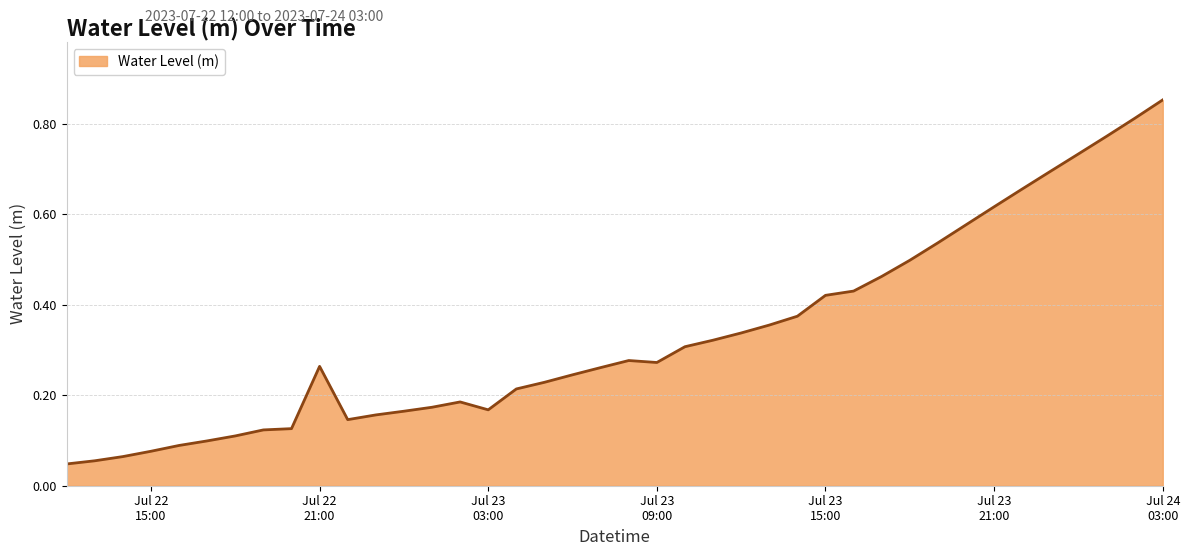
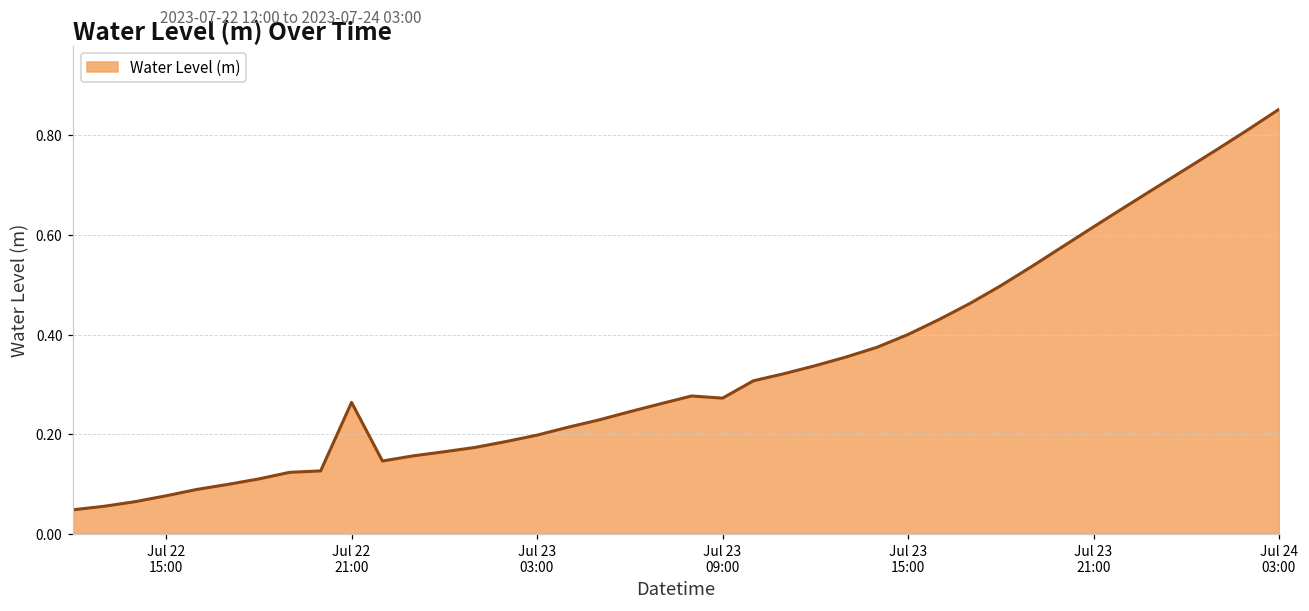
  {
    "Jul 22 15:00": 0.08,
    "Jul 22 21:00": 0.26,
-   "Jul 23 03:00": 0.17,
+   "Jul 23 03:00": 0.20,
    "Jul 23 09:00": 0.27,
-   "Jul 23 15:00": 0.42,
+   "Jul 23 15:00": 0.40,
    "Jul 23 21:00": 0.62,
    "Jul 24 03:00": 0.85
  }
